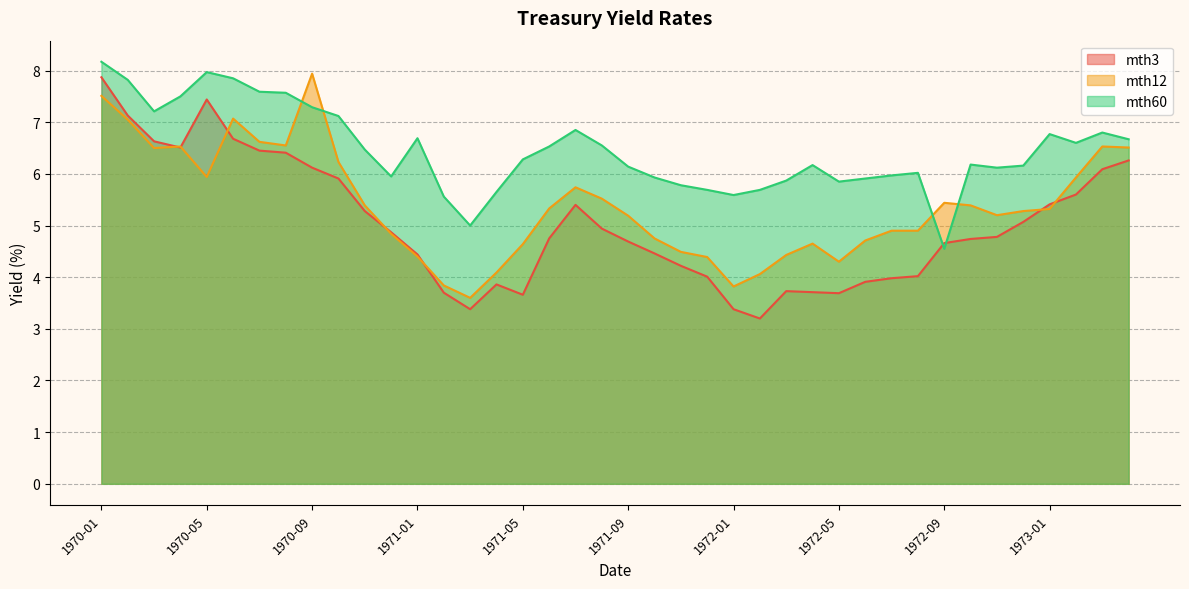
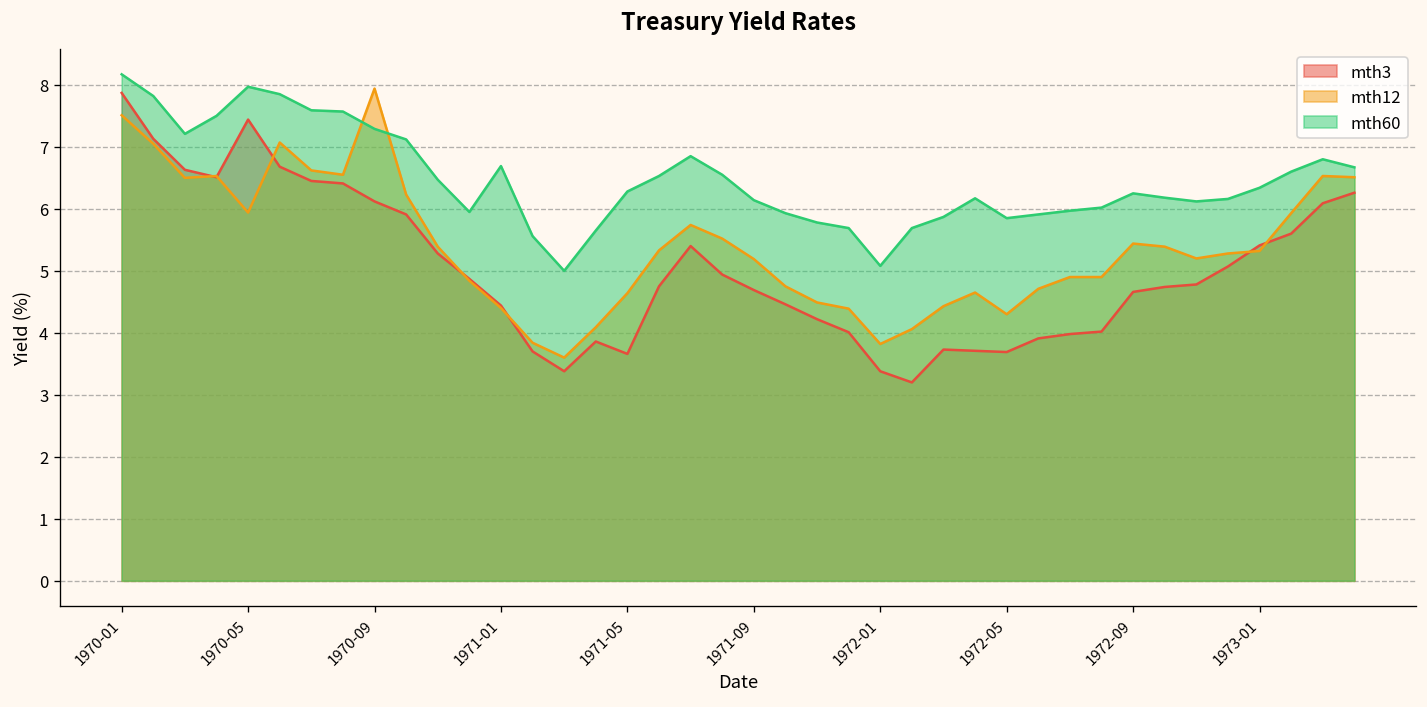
  {
    "mth3": {
      "1970-01": 7.9,
      "1970-05": 7.4,
      "1970-09": 6.1,
      "1971-05": 3.7,
      "1971-09": 4.7,
      "1972-01": 3.4,
      "1972-05": 3.7,
      "1972-09": 4.7,
      "1973-01": 5.4
    },
    "mth12": {
      "1970-01": 7.5,
      "1970-05": 5.9,
      "1970-09": 7.9,
      "1971-05": 4.6,
      "1971-09": 5.2,
      "1972-01": 3.8,
      "1972-05": 4.3,
      "1972-09": 5.4,
      "1973-01": 5.3
    },
    "mth60": {
      "1970-01": 8.2,
      "1970-05": 8.0,
      "1970-09": 7.3,
      "1971-01": 6.7,
      "1971-05": 6.3,
      "1971-09": 6.1,
-     "1972-01": 5.6,
+     "1972-01": 5.1,
      "1972-05": 5.9,
-     "1972-09": 4.6,
-     "1973-01": 6.8
+     "1972-09": 6.3,
+     "1973-01": 6.3
    }
  }
